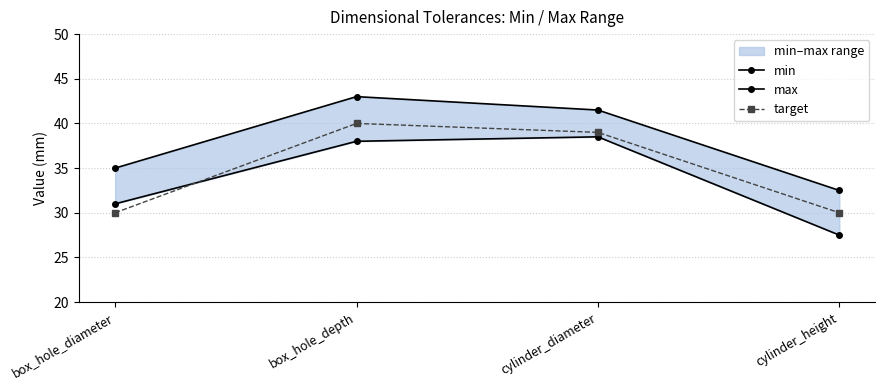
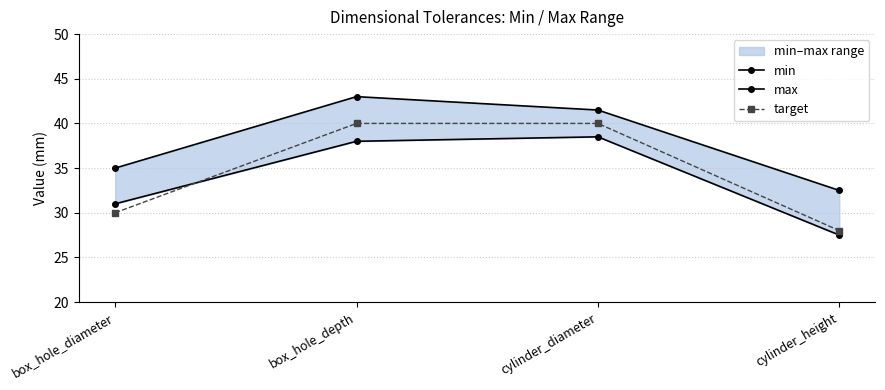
  {
    "min": {
      "box_hole_diameter": 31,
      "box_hole_depth": 38,
      "cylinder_diameter": 39,
      "cylinder_height": 28
    },
    "min–max range": {
      "box_hole_diameter": 35,
      "box_hole_depth": 43,
      "cylinder_diameter": 42,
      "cylinder_height": 33
    },
    "target": {
      "box_hole_diameter": 30,
      "box_hole_depth": 40,
-     "cylinder_diameter": 39,
-     "cylinder_height": 30
+     "cylinder_diameter": 40,
+     "cylinder_height": 28
    }
  }
